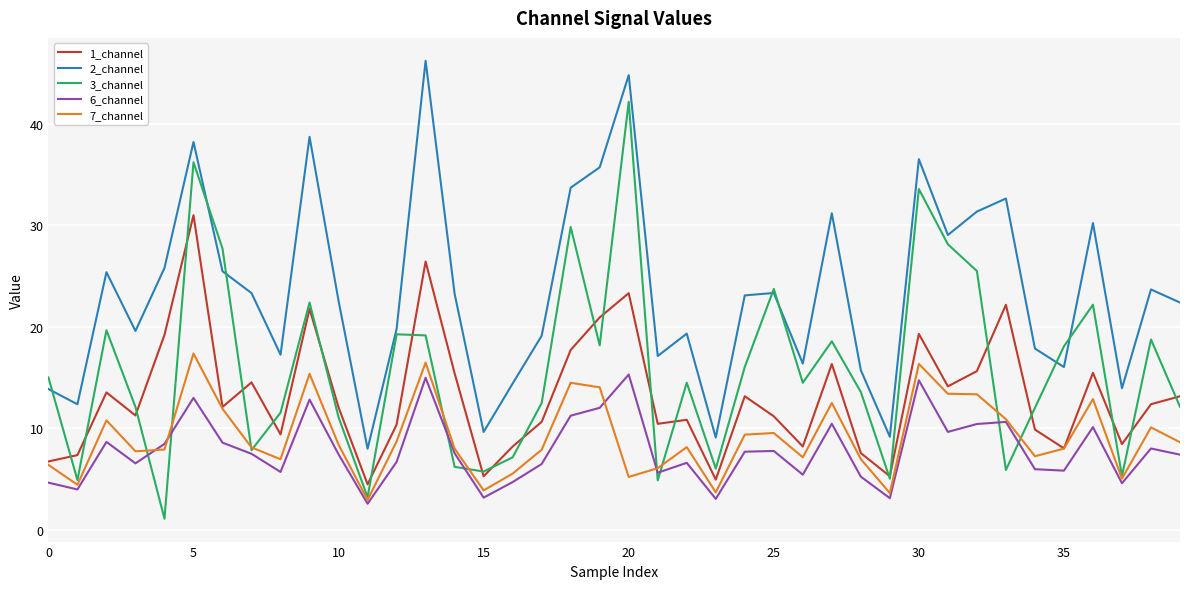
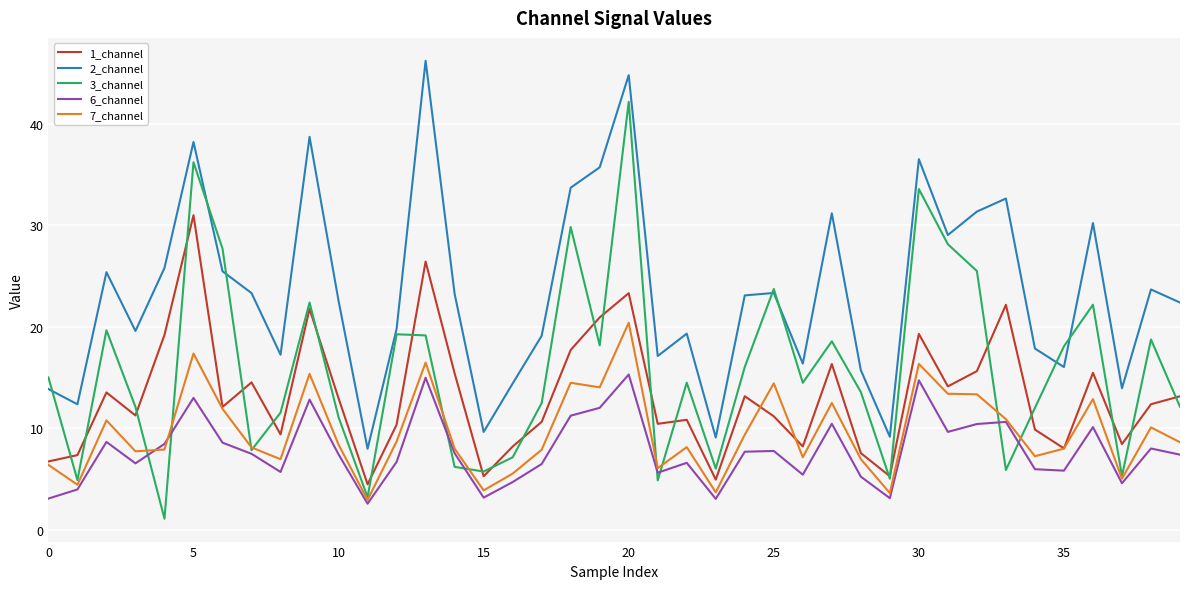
  {
    "1_channel": {
      "0": 6.7,
      "5": 31.0,
-     "10": 12.0,
+     "10": 12.9,
      "15": 5.3,
      "20": 23.3,
      "25": 11.2,
      "30": 19.3
    },
    "2_channel": {
      "0": 13.9,
      "5": 38.2,
      "10": 22.5,
      "15": 9.6,
      "20": 44.8,
      "25": 23.3,
      "30": 36.5,
      "35": 16.0
    },
    "3_channel": {
      "0": 15.0,
      "5": 36.2,
      "10": 11.1,
      "15": 5.7,
      "20": 42.1,
      "25": 23.7,
      "30": 33.5,
      "35": 18.1
    },
    "6_channel": {
-     "0": 4.6,
+     "0": 3.1,
      "5": 13.0,
      "10": 7.4,
      "15": 3.2,
      "20": 15.3,
      "25": 7.8,
      "30": 14.7,
      "35": 5.8
    },
    "7_channel": {
      "0": 6.4,
      "5": 17.4,
      "10": 8.4,
      "15": 3.9,
-     "20": 5.2,
-     "25": 9.5,
+     "20": 20.4,
+     "25": 14.4,
      "30": 16.3
    }
  }
